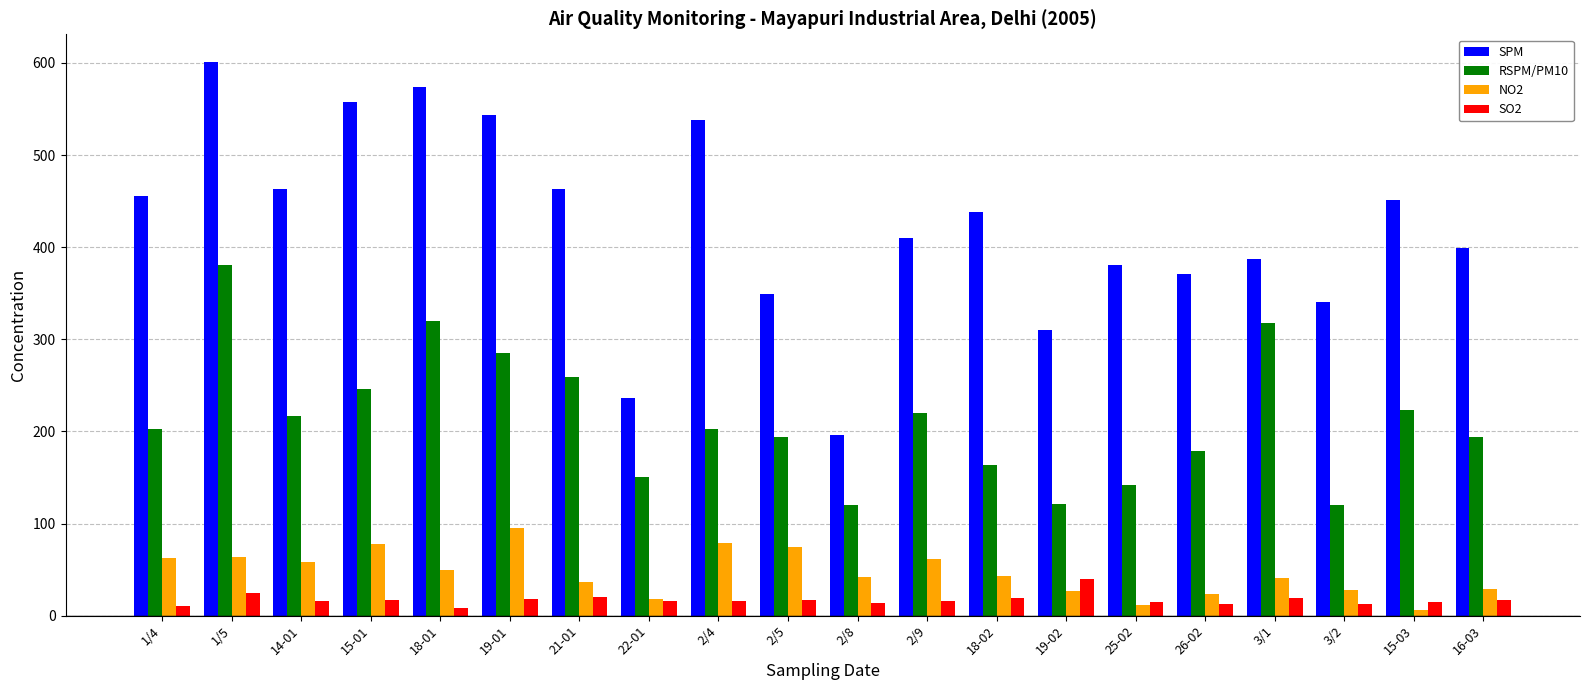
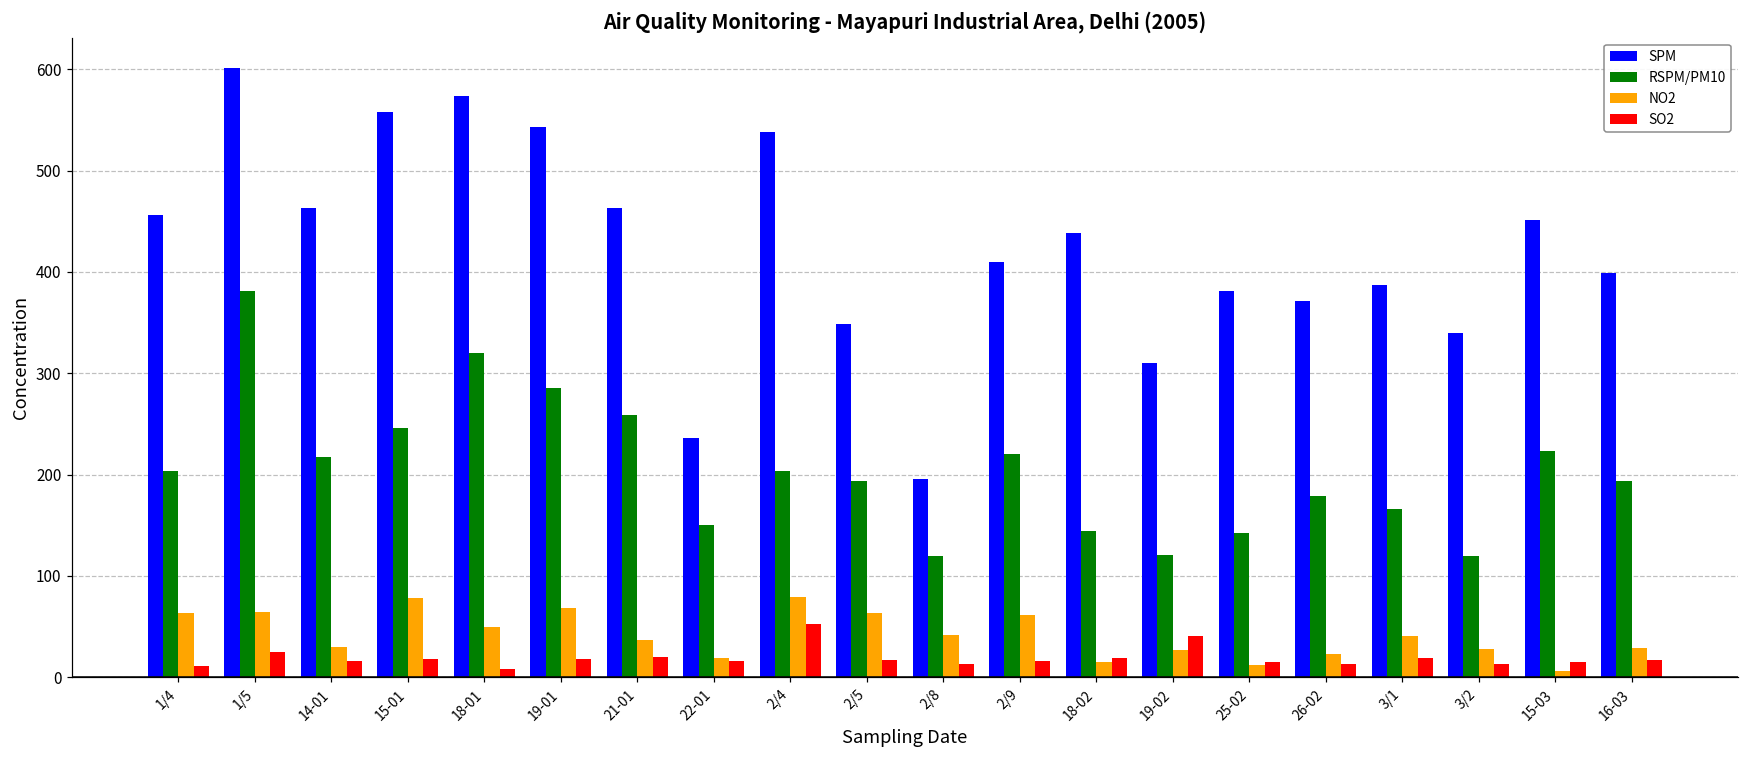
  {
    "SPM": {
      "1/4": 460,
      "1/5": 600,
      "14-01": 460,
      "15-01": 560,
      "18-01": 570,
      "19-01": 540,
      "21-01": 460,
      "22-01": 240,
      "2/4": 540,
      "2/5": 350,
      "2/8": 200,
      "2/9": 410,
      "18-02": 440,
      "19-02": 310,
      "25-02": 380,
      "26-02": 370,
      "3/1": 390,
      "3/2": 340,
      "15-03": 450,
      "16-03": 400
    },
    "RSPM/PM10": {
      "1/4": 200,
      "1/5": 380,
      "14-01": 220,
      "15-01": 250,
      "18-01": 320,
      "19-01": 290,
      "21-01": 260,
      "22-01": 150,
      "2/4": 200,
      "2/5": 190,
      "2/8": 120,
      "2/9": 220,
-     "18-02": 160,
+     "18-02": 140,
      "19-02": 120,
      "25-02": 140,
      "26-02": 180,
-     "3/1": 320,
+     "3/1": 170,
      "3/2": 120,
      "15-03": 220,
      "16-03": 190
    },
    "NO2": {
      "1/4": 60,
      "1/5": 60,
-     "14-01": 60,
+     "14-01": 30,
      "15-01": 80,
      "18-01": 50,
-     "19-01": 90,
+     "19-01": 70,
      "21-01": 40,
      "22-01": 20,
      "2/4": 80,
-     "2/5": 70,
+     "2/5": 60,
      "2/8": 40,
      "2/9": 60,
-     "18-02": 40,
+     "18-02": 10,
      "19-02": 30,
      "25-02": 10,
      "26-02": 20,
      "3/1": 40,
      "3/2": 30,
      "15-03": 10,
      "16-03": 30
    },
    "SO2": {
      "1/4": 10,
      "1/5": 30,
      "14-01": 20,
      "15-01": 20,
      "18-01": 10,
      "19-01": 20,
      "21-01": 20,
      "22-01": 20,
-     "2/4": 20,
+     "2/4": 50,
      "2/5": 20,
      "2/8": 10,
      "2/9": 20,
      "18-02": 20,
      "19-02": 40,
      "25-02": 20,
      "26-02": 10,
      "3/1": 20,
      "3/2": 10,
      "15-03": 10,
      "16-03": 20
    }
  }
